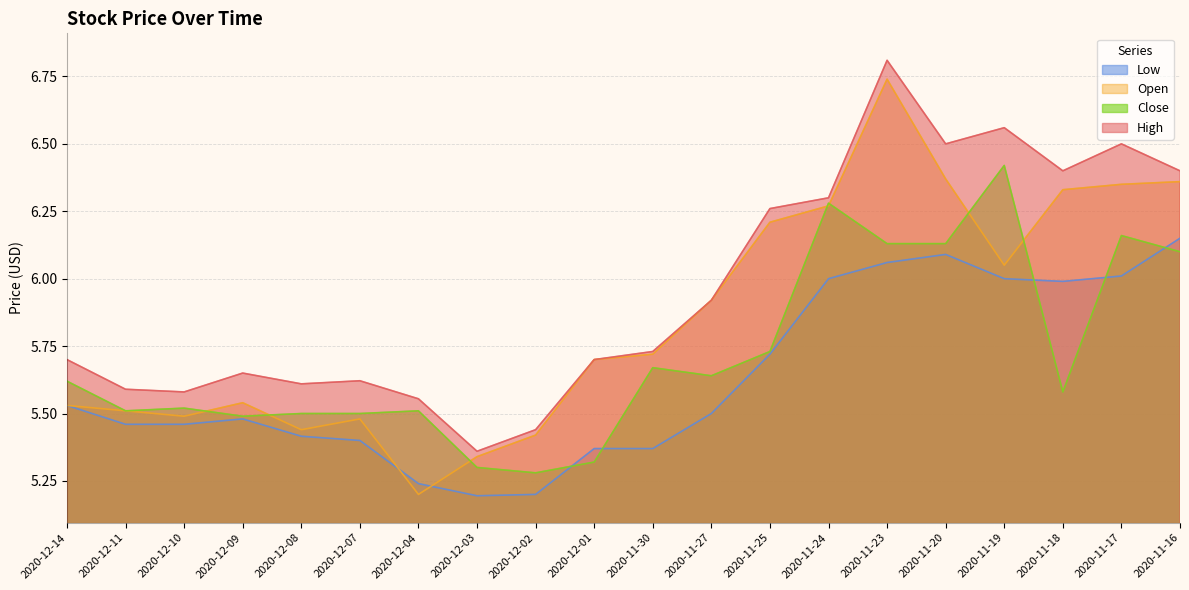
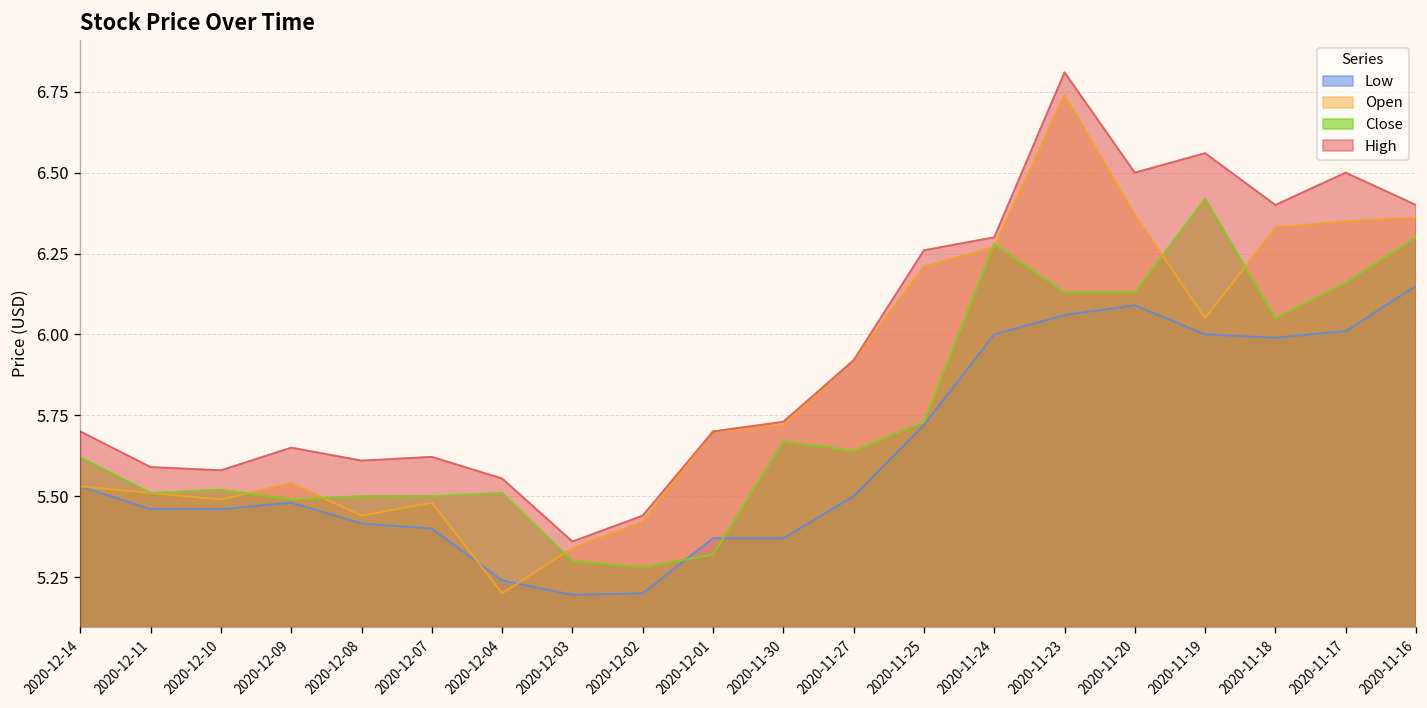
  {
    "Low": {
      "2020-12-11": 5.46,
      "2020-12-10": 5.46,
      "2020-12-09": 5.48,
      "2020-12-08": 5.42,
      "2020-12-07": 5.40,
      "2020-12-04": 5.24,
      "2020-12-03": 5.20,
      "2020-12-02": 5.20,
      "2020-12-01": 5.37,
      "2020-11-30": 5.37,
      "2020-11-27": 5.50,
      "2020-11-25": 5.72,
      "2020-11-24": 6.00,
      "2020-11-23": 6.06,
      "2020-11-20": 6.09,
      "2020-11-19": 6.00,
      "2020-11-18": 5.99,
      "2020-11-17": 6.01,
      "2020-11-16": 6.15
    },
    "Open": {
      "2020-12-10": 5.49,
      "2020-12-09": 5.54,
      "2020-12-08": 5.44,
      "2020-12-07": 5.48,
      "2020-12-04": 5.20,
      "2020-12-03": 5.34,
      "2020-12-02": 5.42,
      "2020-11-30": 5.72,
      "2020-11-25": 6.21,
      "2020-11-24": 6.27,
      "2020-11-23": 6.74,
      "2020-11-20": 6.37,
      "2020-11-19": 6.05,
      "2020-11-18": 6.33,
      "2020-11-17": 6.35,
      "2020-11-16": 6.36
    },
    "Close": {
      "2020-12-14": 5.62,
      "2020-12-10": 5.52,
      "2020-12-09": 5.49,
      "2020-12-08": 5.50,
      "2020-12-07": 5.50,
      "2020-12-04": 5.51,
      "2020-12-03": 5.30,
      "2020-12-02": 5.28,
      "2020-12-01": 5.32,
      "2020-11-30": 5.67,
      "2020-11-27": 5.64,
      "2020-11-25": 5.73,
      "2020-11-24": 6.28,
      "2020-11-23": 6.13,
      "2020-11-20": 6.13,
      "2020-11-19": 6.42,
-     "2020-11-18": 5.58,
+     "2020-11-18": 6.05,
      "2020-11-17": 6.16,
-     "2020-11-16": 6.1
+     "2020-11-16": 6.3
    },
    "High": {
      "2020-12-14": 5.70,
      "2020-12-11": 5.59,
      "2020-12-10": 5.58,
      "2020-12-09": 5.65,
      "2020-12-08": 5.61,
      "2020-12-07": 5.62,
      "2020-12-04": 5.55,
      "2020-12-03": 5.36,
      "2020-12-02": 5.44,
      "2020-11-30": 5.73,
      "2020-11-25": 6.26,
      "2020-11-24": 6.30,
      "2020-11-23": 6.81,
      "2020-11-20": 6.50,
      "2020-11-19": 6.56,
      "2020-11-18": 6.40,
      "2020-11-17": 6.50,
      "2020-11-16": 6.40
    }
  }
